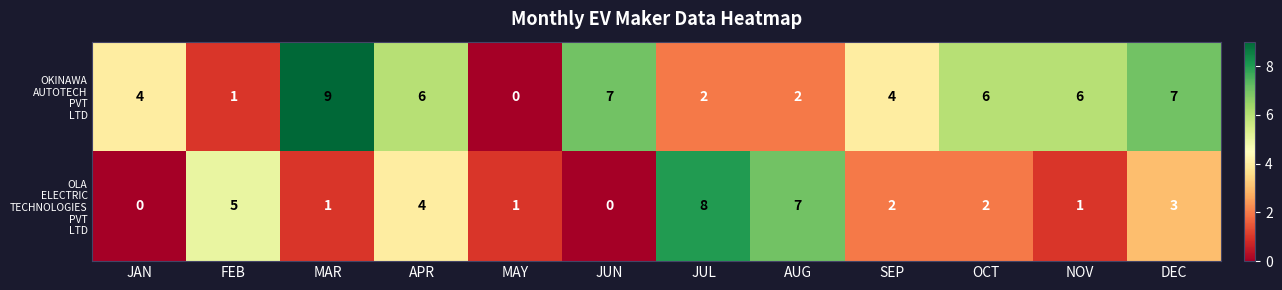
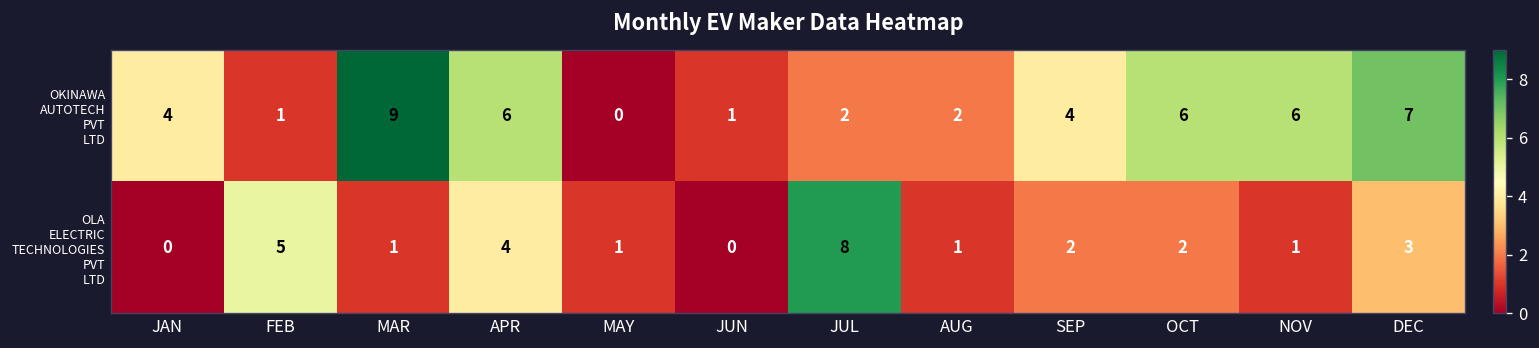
  {
    "OKINAWA AUTOTECH PVT LTD": {
      "JAN": 4,
      "FEB": 1,
      "MAR": 9,
      "APR": 6,
      "MAY": 0,
-     "JUN": 7,
+     "JUN": 1,
      "JUL": 2,
      "AUG": 2,
      "SEP": 4,
      "OCT": 6,
      "NOV": 6,
      "DEC": 7
    },
    "OLA ELECTRIC TECHNOLOGIES PVT LTD": {
      "JAN": 0,
      "FEB": 5,
      "MAR": 1,
      "APR": 4,
      "MAY": 1,
      "JUN": 0,
      "JUL": 8,
-     "AUG": 7,
+     "AUG": 1,
      "SEP": 2,
      "OCT": 2,
      "NOV": 1,
      "DEC": 3
    }
  }
